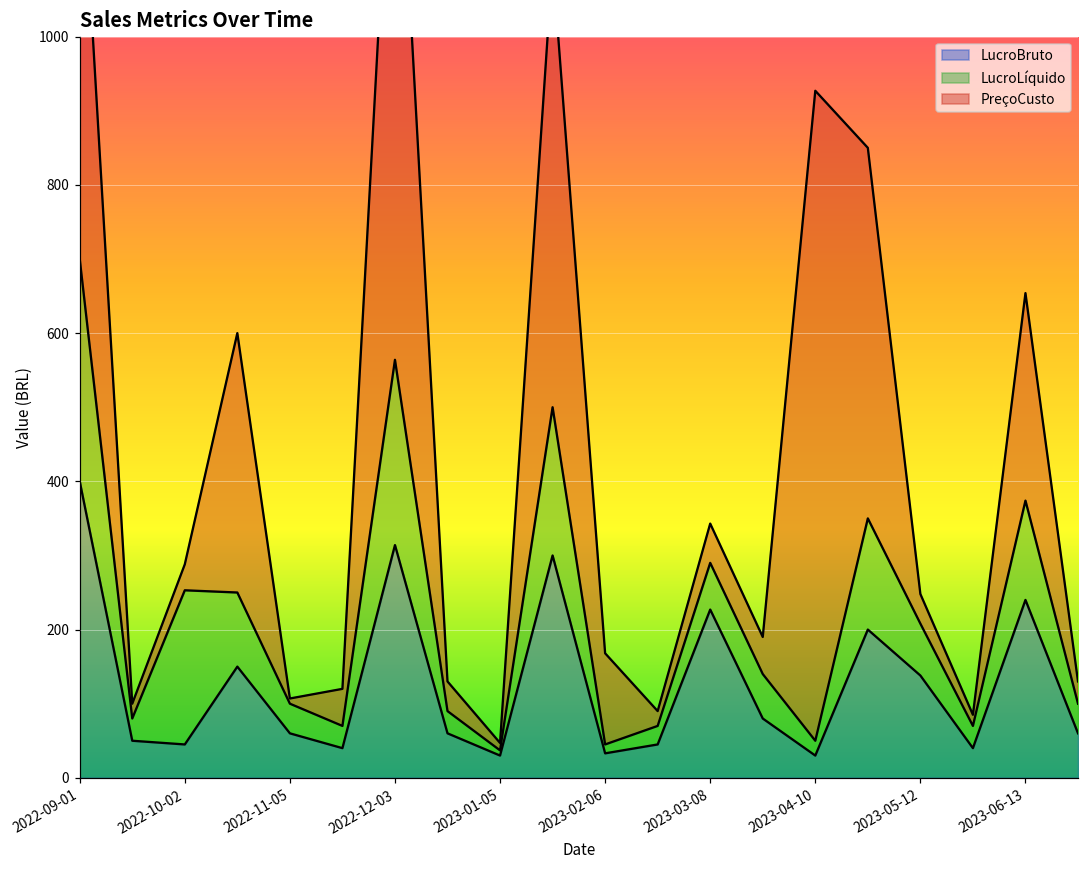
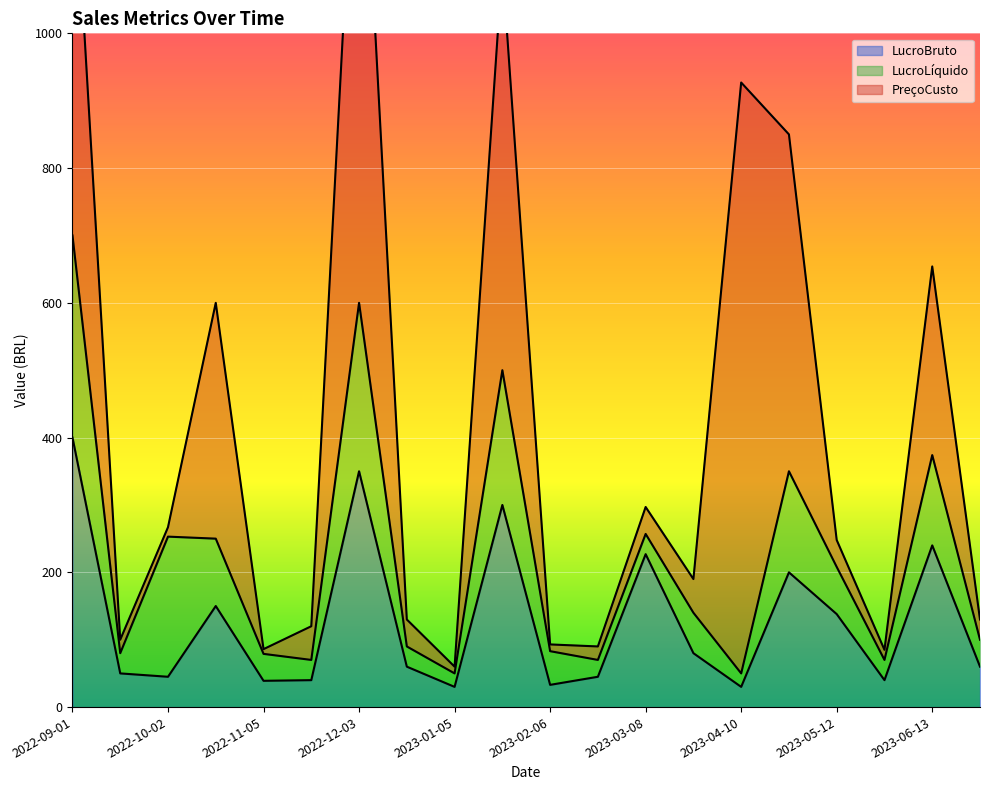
  {
    "LucroBruto": {
      "2022-09-01": 400,
      "2022-10-02": 50,
-     "2022-11-05": 60,
-     "2022-12-03": 310,
+     "2022-11-05": 40,
+     "2022-12-03": 350,
      "2023-01-05": 30,
      "2023-02-06": 30,
      "2023-03-08": 230,
      "2023-04-10": 30,
      "2023-05-12": 140,
      "2023-06-13": 240
    },
    "LucroLíquido": {
      "2022-09-01": 300,
      "2022-10-02": 210,
      "2022-11-05": 40,
      "2022-12-03": 250,
-     "2023-01-05": 10,
-     "2023-02-06": 10,
-     "2023-03-08": 60,
+     "2023-01-05": 20,
+     "2023-02-06": 50,
+     "2023-03-08": 30,
      "2023-04-10": 20,
      "2023-05-12": 70,
      "2023-06-13": 130
    },
    "PreçoCusto": {
-     "2022-10-02": 40,
+     "2022-10-02": 10,
      "2022-11-05": 10,
      "2023-01-05": 10,
-     "2023-02-06": 120,
-     "2023-03-08": 50,
+     "2023-02-06": 10,
+     "2023-03-08": 40,
      "2023-04-10": 880,
      "2023-05-12": 40,
      "2023-06-13": 280
    }
  }
